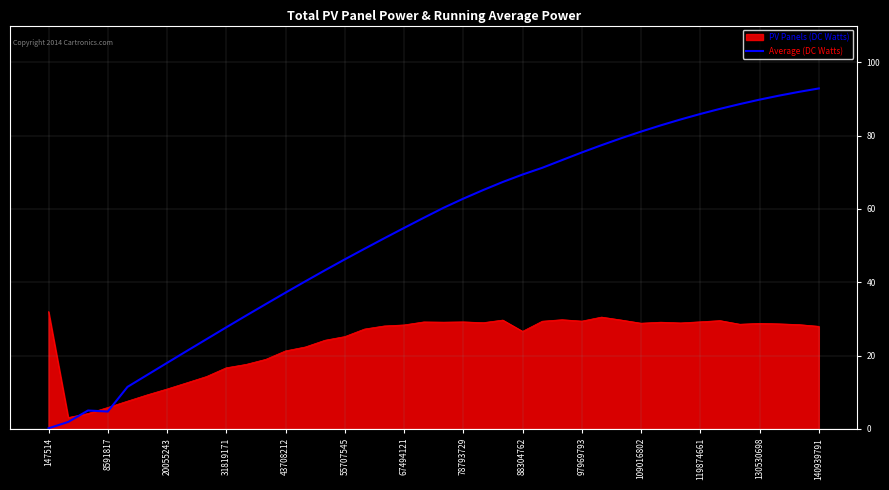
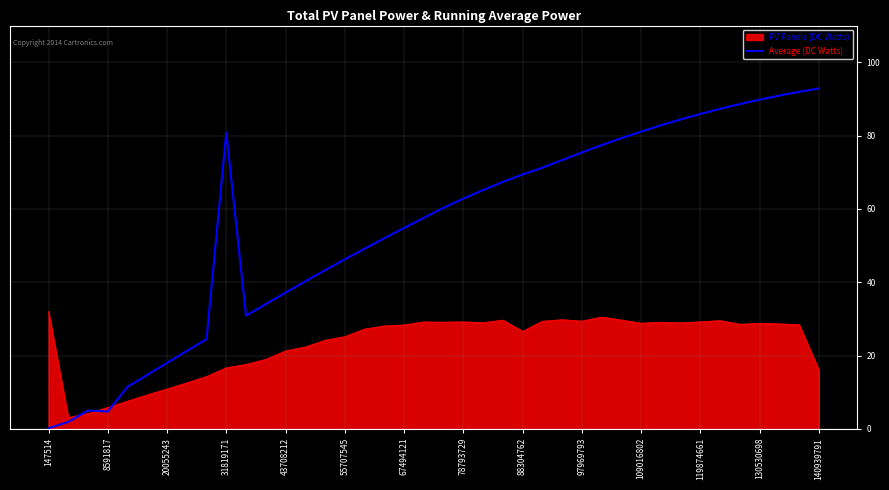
  {
    "PV Panels (DC Watts)": {
      "147514": 32,
      "8591817": 6,
      "20055243": 11,
      "31819171": 17,
      "43708212": 21,
      "55707545": 25,
      "67494121": 28,
      "78793729": 29,
      "88304762": 27,
      "97969793": 29,
      "109016802": 29,
      "119874661": 29,
      "130530698": 29,
-     "140939791": 28
+     "140939791": 16
    },
    "Average (DC Watts)": {
      "147514": 0,
      "8591817": 5,
      "20055243": 18,
-     "31819171": 28,
+     "31819171": 81,
      "43708212": 37,
      "55707545": 46,
      "67494121": 55,
      "78793729": 63,
      "88304762": 69,
      "97969793": 75,
      "109016802": 81,
      "119874661": 86,
      "130530698": 90,
      "140939791": 93
    }
  }
